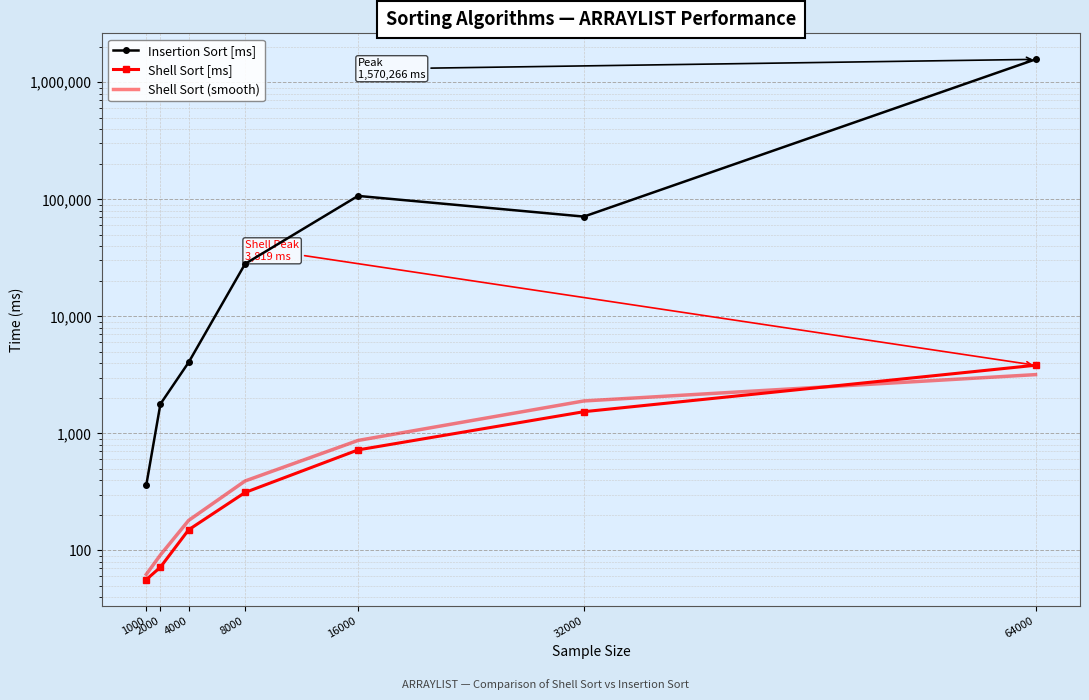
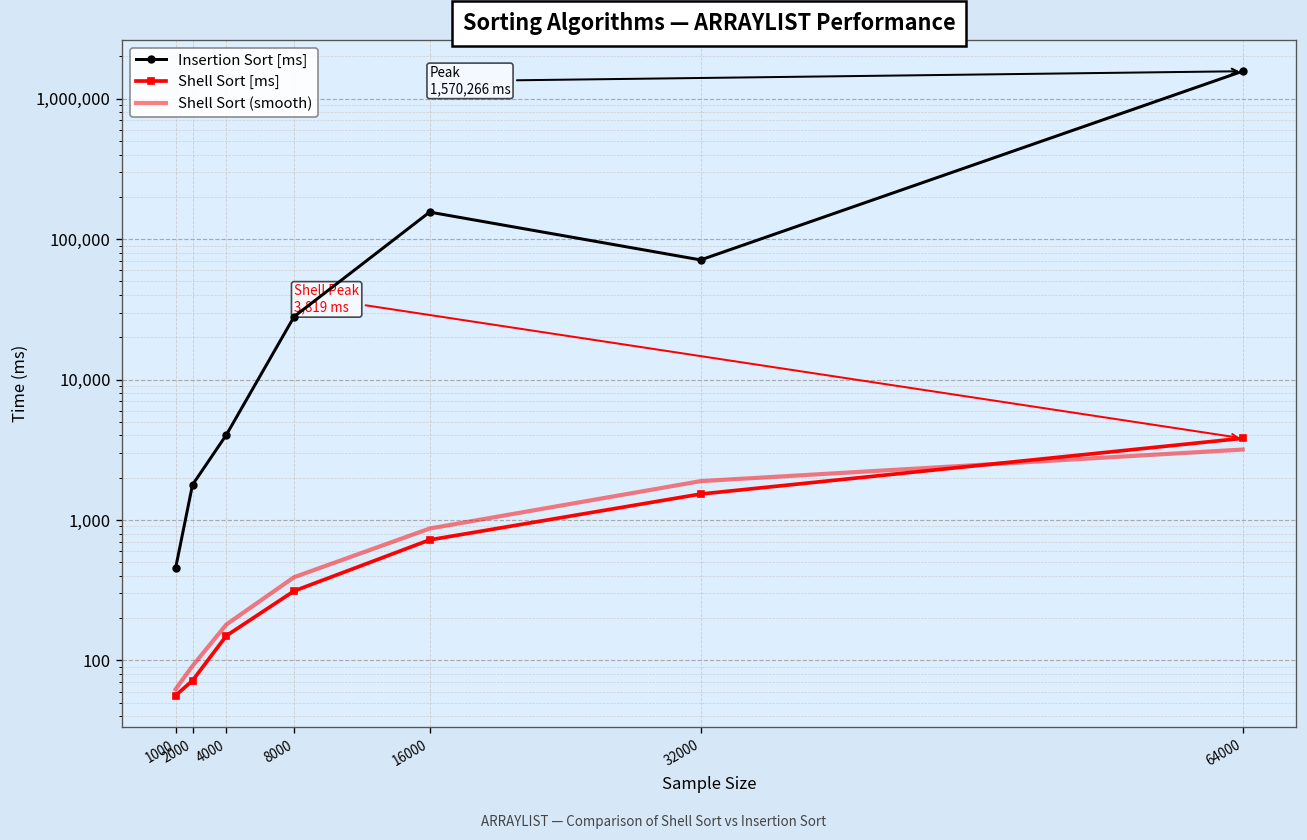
  {
    "Insertion Sort [ms]": {
-     "1000": "360",
+     "1000": "450",
      "2000": "1,800",
      "4000": "4,000",
-     "16000": "110,000",
+     "16000": "160,000",
      "32000": "70,000"
    }
  }
